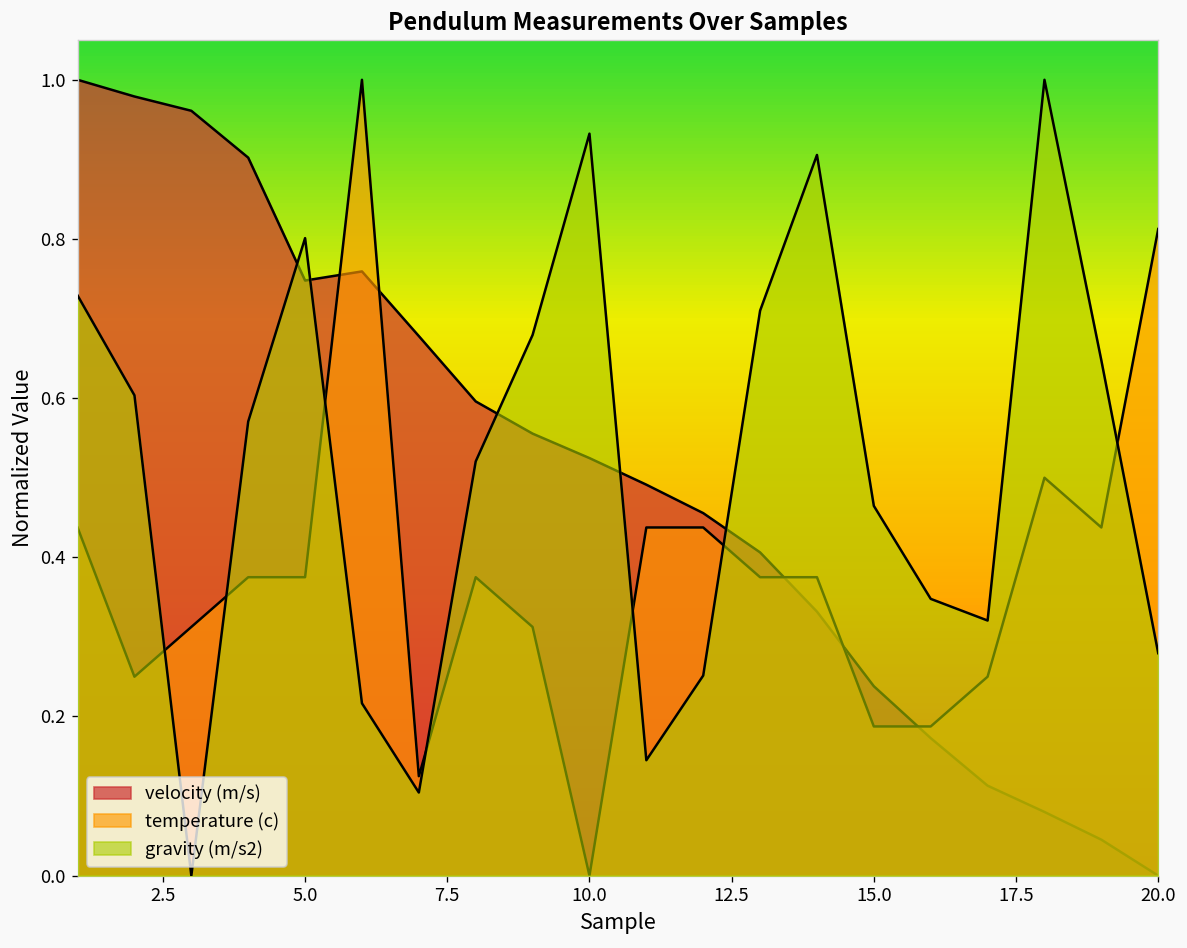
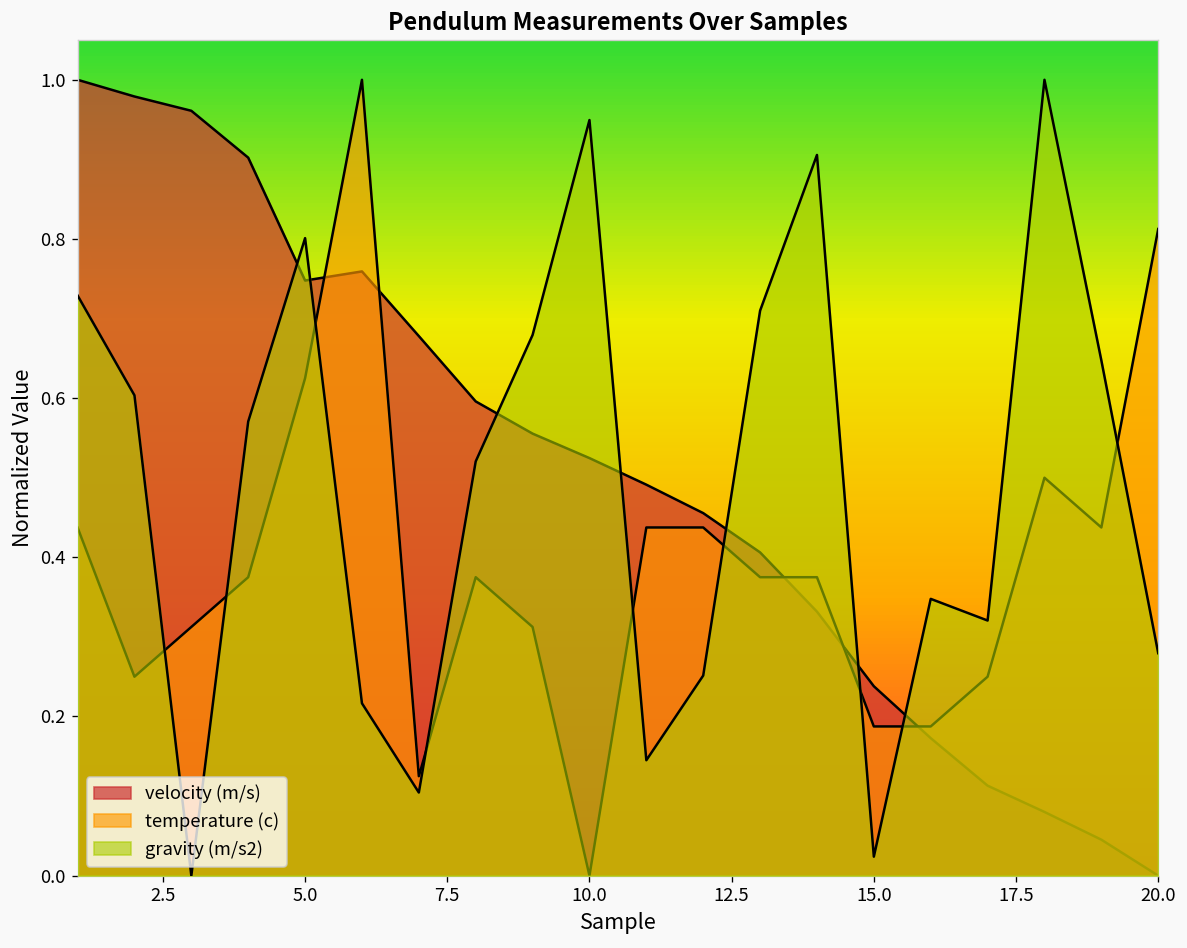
  {
    "velocity (m/s)": {
      "5.0": 0.75,
      "10.0": 0.52,
      "15.0": 0.24,
      "20.0": 0.00
    },
    "temperature (c)": {
-     "5.0": 0.37,
+     "5.0": 0.62,
      "10.0": 0.00,
      "15.0": 0.19,
      "20.0": 0.81
    },
    "gravity (m/s2)": {
      "5.0": 0.80,
-     "10.0": 0.93,
-     "15.0": 0.46,
+     "10.0": 0.95,
+     "15.0": 0.02,
      "20.0": 0.28
    }
  }
